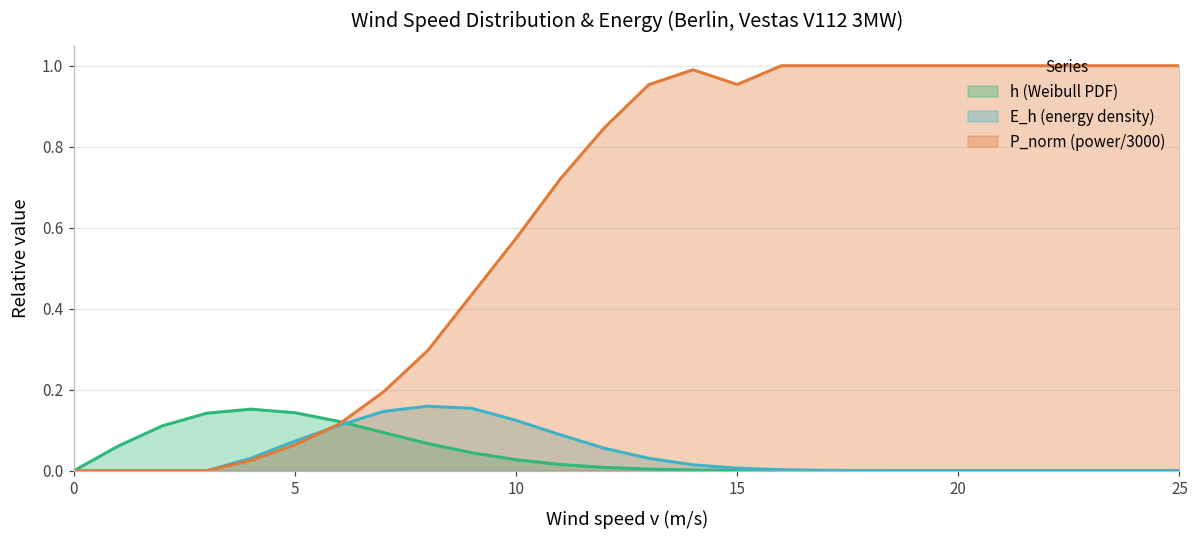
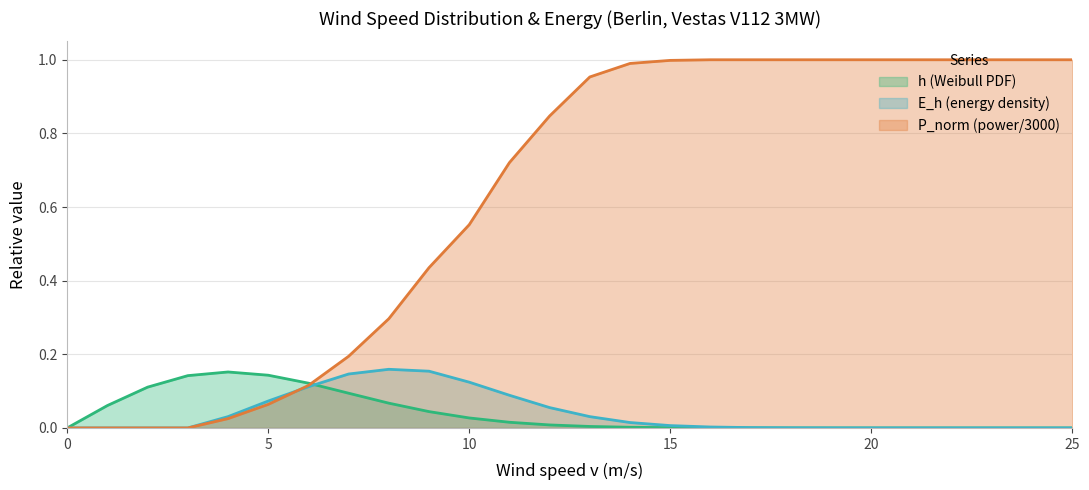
  {
    "P_norm (power/3000)": {
      "5": 0.06,
-     "10": 0.57,
-     "15": 0.95,
+     "10": 0.55,
+     "15": 1.00,
      "20": 1.00,
      "25": 1.00
    }
  }
